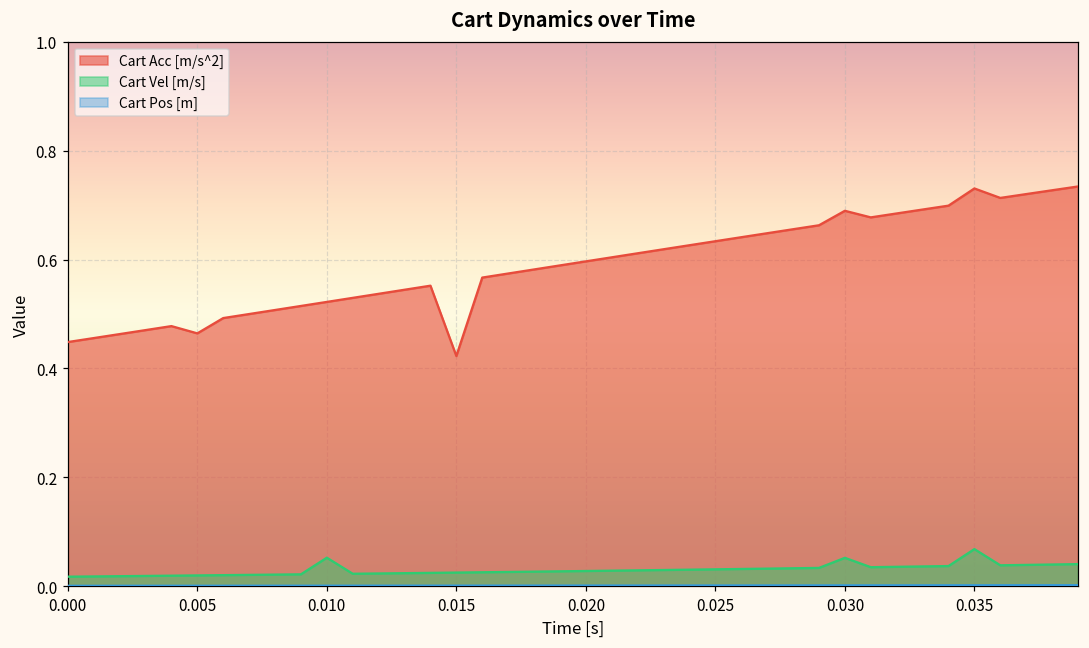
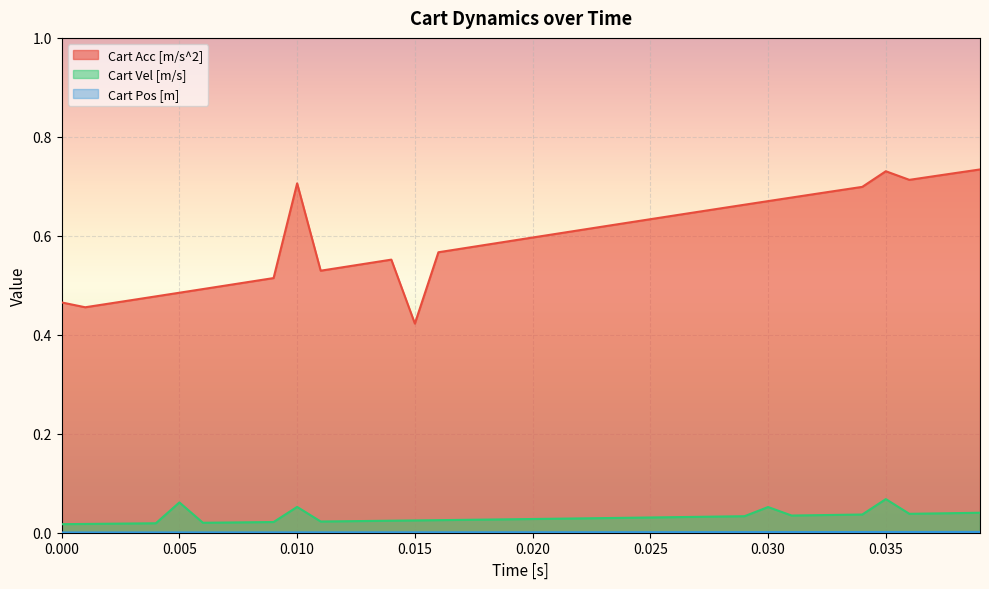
  {
    "Cart Acc [m/s^2]": {
-     "0.000": 0.45,
-     "0.005": 0.46,
-     "0.010": 0.52,
+     "0.000": 0.47,
+     "0.005": 0.49,
+     "0.010": 0.71,
      "0.015": 0.42,
      "0.020": 0.60,
      "0.025": 0.63,
-     "0.030": 0.69,
+     "0.030": 0.67,
      "0.035": 0.73
    },
    "Cart Vel [m/s]": {
      "0.000": 0.02,
-     "0.005": 0.02,
+     "0.005": 0.06,
      "0.010": 0.05,
      "0.015": 0.02,
      "0.020": 0.03,
      "0.025": 0.03,
      "0.030": 0.05,
      "0.035": 0.07
    },
    "Cart Pos [m]": {
      "0.000": 0.00,
      "0.005": 0.00,
      "0.010": 0.00,
      "0.015": 0.00,
      "0.020": 0.00,
      "0.025": 0.00,
      "0.030": 0.00,
      "0.035": 0.00
    }
  }
